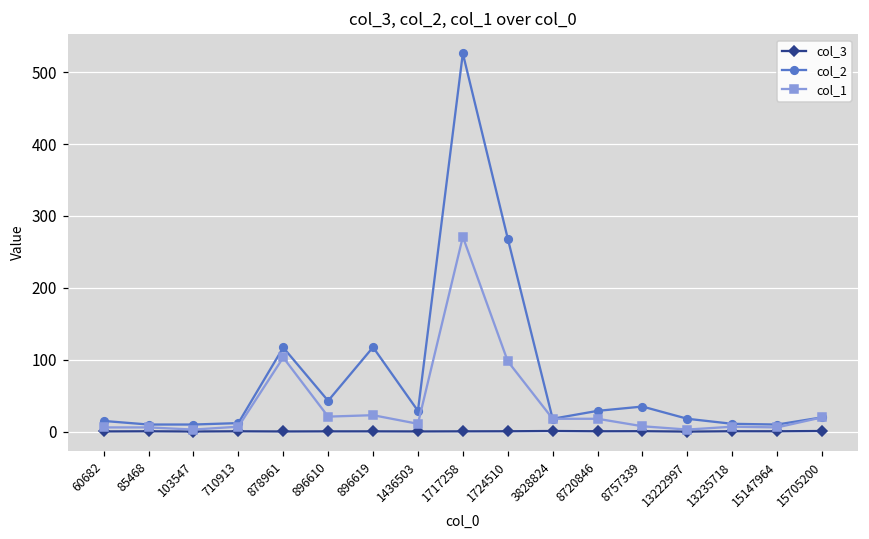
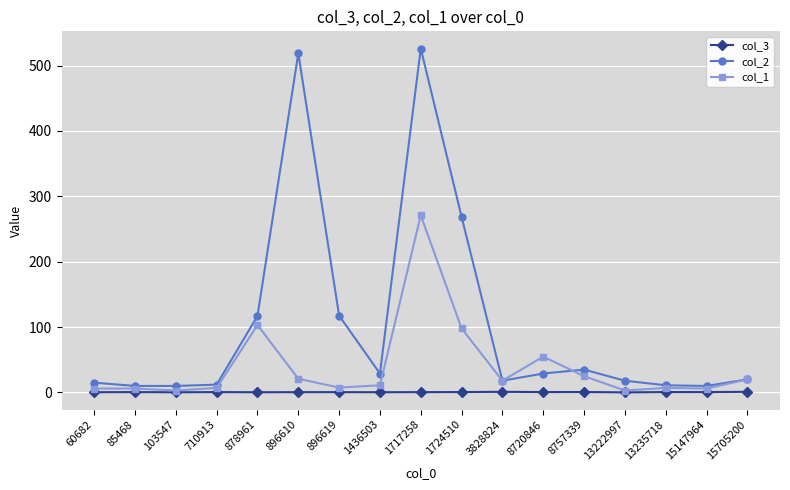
  {
    "col_3": {
      "60682": 0,
      "85468": 0,
      "710913": 0,
      "878961": 0,
      "896610": 0,
      "896619": 0,
      "1436503": 0,
      "1717258": 0,
      "1724510": 0,
      "3828824": 0,
      "8720846": 0,
      "8757339": 0,
      "13235718": 0,
      "15147964": 0,
      "15705200": 0
    },
    "col_2": {
      "60682": 20,
      "85468": 10,
      "103547": 10,
      "710913": 10,
      "878961": 120,
-     "896610": 40,
+     "896610": 520,
      "896619": 120,
      "1436503": 30,
      "1717258": 530,
      "1724510": 270,
      "8720846": 30,
      "8757339": 40,
      "13222997": 20,
      "13235718": 10,
      "15147964": 10
    },
    "col_1": {
      "60682": 10,
      "85468": 10,
      "710913": 10,
      "878961": 100,
      "896610": 20,
-     "896619": 20,
+     "896619": 10,
      "1436503": 10,
      "1717258": 270,
      "1724510": 100,
-     "8720846": 20,
-     "8757339": 10,
+     "8720846": 50,
+     "8757339": 30,
      "13235718": 10,
      "15147964": 10
    }
  }
